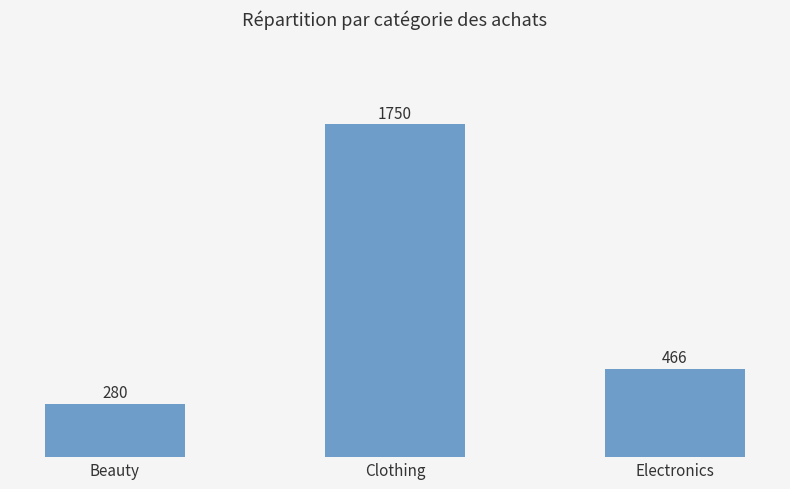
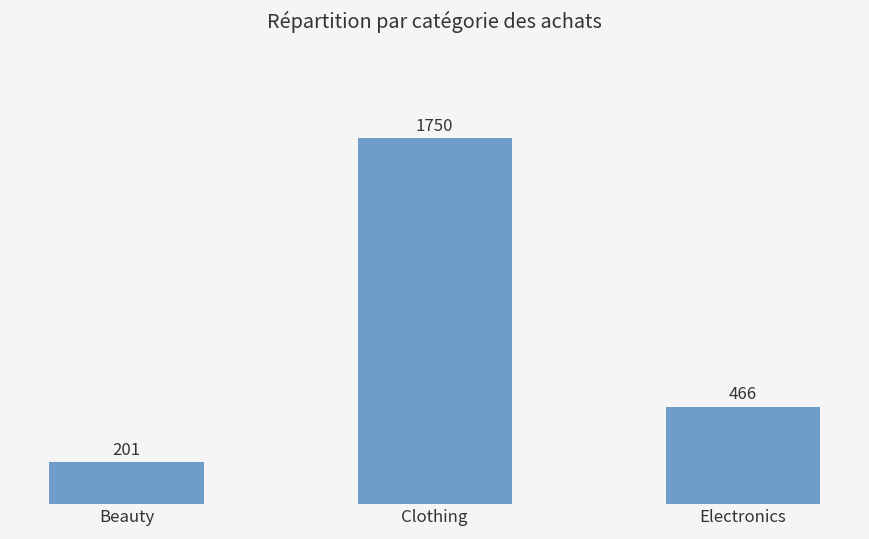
  {
-   "Beauty": 280,
+   "Beauty": 201,
    "Clothing": 1750,
    "Electronics": 466
  }
